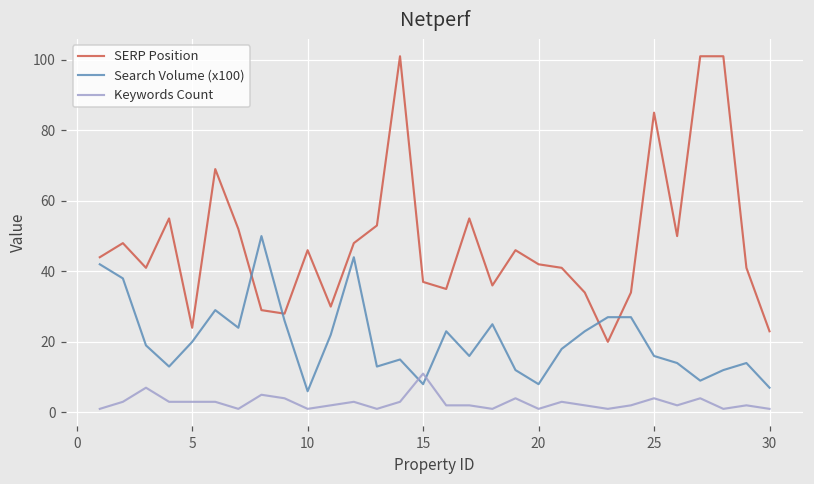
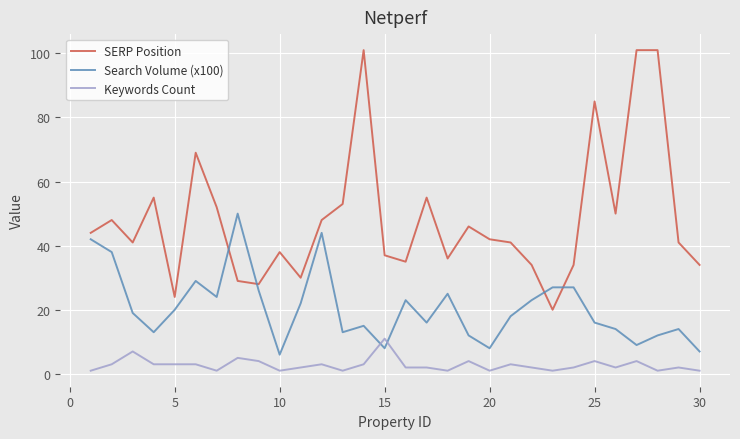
  {
    "SERP Position": {
      "5": 24,
-     "10": 46,
+     "10": 38,
      "15": 37,
      "20": 42,
      "25": 85,
-     "30": 23
+     "30": 34
    },
    "Search Volume (x100)": {
      "5": 20,
      "10": 6,
      "15": 8,
      "20": 8,
      "25": 16,
      "30": 7
    },
    "Keywords Count": {
      "5": 3,
      "10": 1,
      "15": 11,
      "20": 1,
      "25": 4,
      "30": 1
    }
  }
